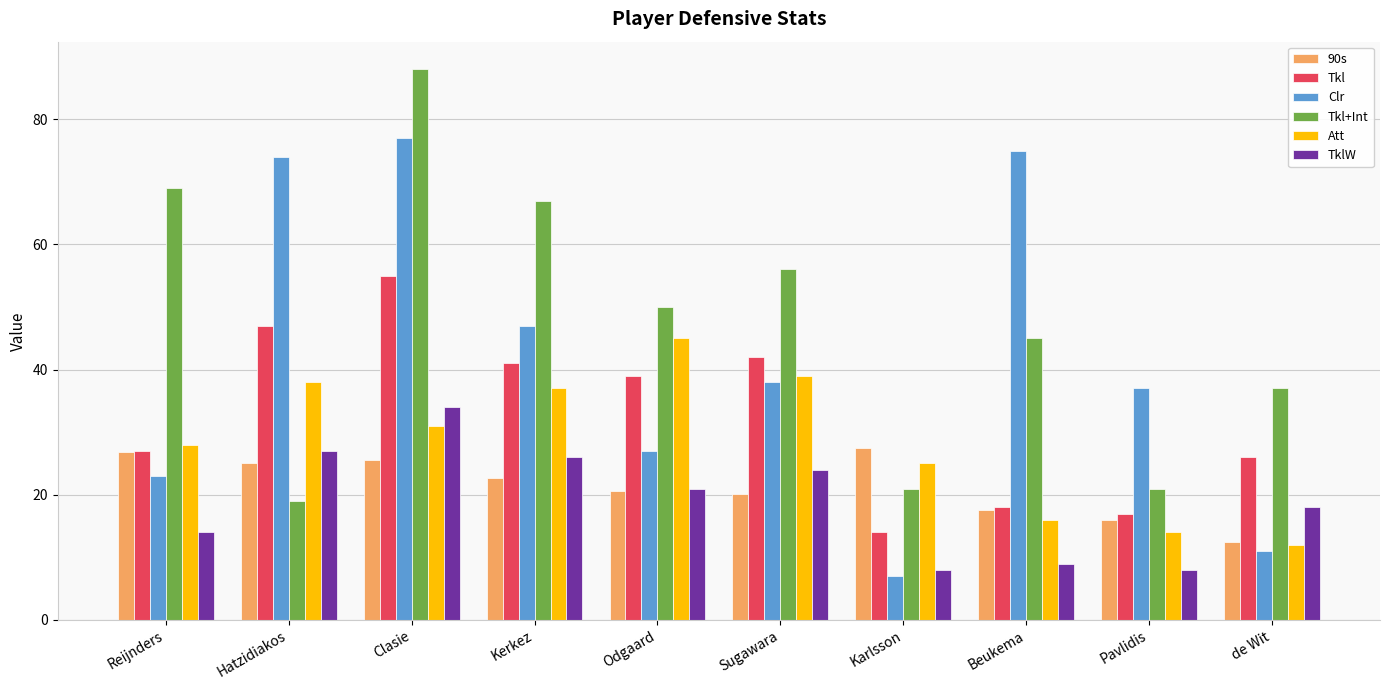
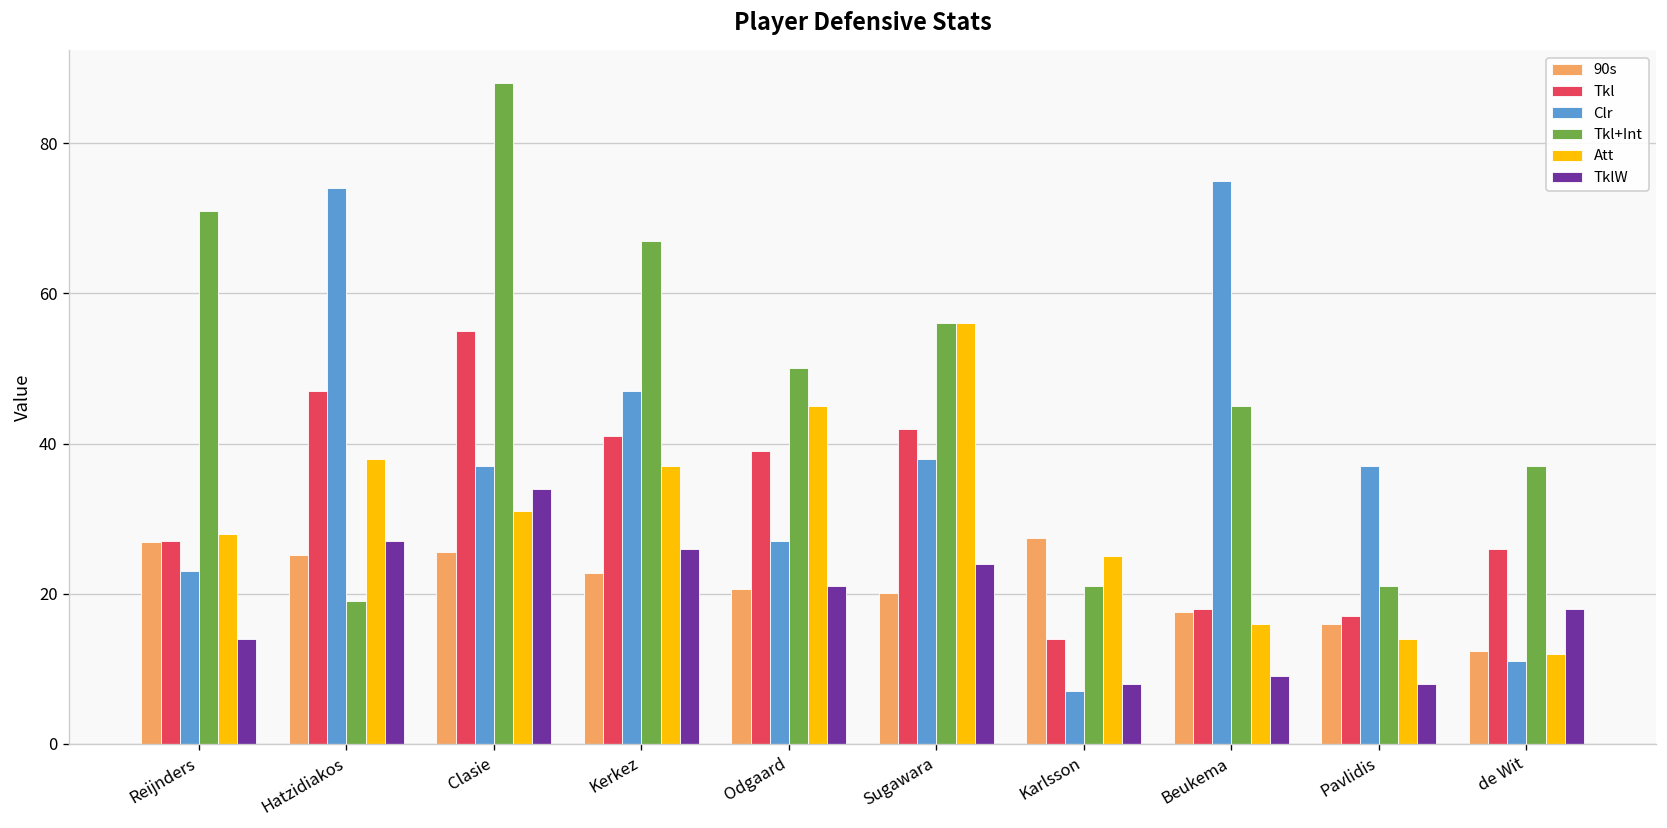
  {
    "90s": {
      "Reijnders": 27,
      "Hatzidiakos": 25,
      "Clasie": 26,
      "Kerkez": 23,
      "Odgaard": 21,
      "Sugawara": 20,
      "Karlsson": 27,
      "Beukema": 18,
      "Pavlidis": 16,
      "de Wit": 12
    },
    "Tkl": {
      "Reijnders": 27,
      "Hatzidiakos": 47,
      "Clasie": 55,
      "Kerkez": 41,
      "Odgaard": 39,
      "Sugawara": 42,
      "Karlsson": 14,
      "Beukema": 18,
      "Pavlidis": 17,
      "de Wit": 26
    },
    "Clr": {
      "Reijnders": 23,
      "Hatzidiakos": 74,
-     "Clasie": 77,
+     "Clasie": 37,
      "Kerkez": 47,
      "Odgaard": 27,
      "Sugawara": 38,
      "Karlsson": 7,
      "Beukema": 75,
      "Pavlidis": 37,
      "de Wit": 11
    },
    "Tkl+Int": {
-     "Reijnders": 69,
+     "Reijnders": 71,
      "Hatzidiakos": 19,
      "Clasie": 88,
      "Kerkez": 67,
      "Odgaard": 50,
      "Sugawara": 56,
      "Karlsson": 21,
      "Beukema": 45,
      "Pavlidis": 21,
      "de Wit": 37
    },
    "Att": {
      "Reijnders": 28,
      "Hatzidiakos": 38,
      "Clasie": 31,
      "Kerkez": 37,
      "Odgaard": 45,
-     "Sugawara": 39,
+     "Sugawara": 56,
      "Karlsson": 25,
      "Beukema": 16,
      "Pavlidis": 14,
      "de Wit": 12
    },
    "TklW": {
      "Reijnders": 14,
      "Hatzidiakos": 27,
      "Clasie": 34,
      "Kerkez": 26,
      "Odgaard": 21,
      "Sugawara": 24,
      "Karlsson": 8,
      "Beukema": 9,
      "Pavlidis": 8,
      "de Wit": 18
    }
  }
